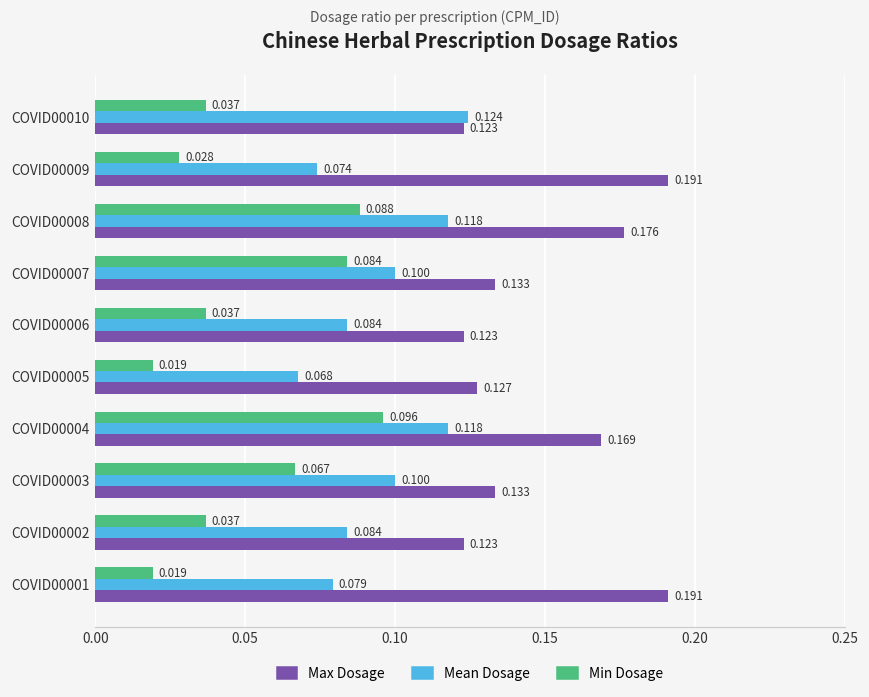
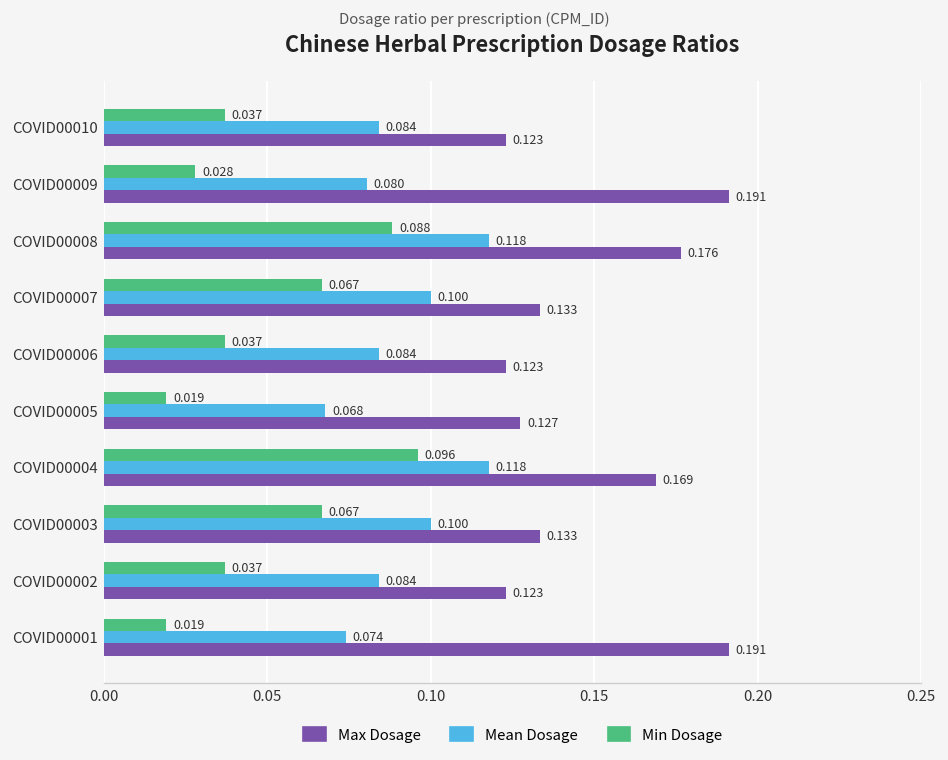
  {
    "Max Dosage": {
      "COVID00010": 0.123,
      "COVID00009": 0.191,
      "COVID00008": 0.176,
      "COVID00007": 0.133,
      "COVID00006": 0.123,
      "COVID00005": 0.127,
      "COVID00004": 0.169,
      "COVID00003": 0.133,
      "COVID00002": 0.123,
      "COVID00001": 0.191
    },
    "Mean Dosage": {
-     "COVID00010": 0.124,
-     "COVID00009": 0.074,
+     "COVID00010": 0.084,
+     "COVID00009": 0.080,
      "COVID00008": 0.118,
      "COVID00007": 0.100,
      "COVID00006": 0.084,
      "COVID00005": 0.068,
      "COVID00004": 0.118,
      "COVID00003": 0.100,
      "COVID00002": 0.084,
-     "COVID00001": 0.079
+     "COVID00001": 0.074
    },
    "Min Dosage": {
      "COVID00010": 0.037,
      "COVID00009": 0.028,
      "COVID00008": 0.088,
-     "COVID00007": 0.084,
+     "COVID00007": 0.067,
      "COVID00006": 0.037,
      "COVID00005": 0.019,
      "COVID00004": 0.096,
      "COVID00003": 0.067,
      "COVID00002": 0.037,
      "COVID00001": 0.019
    }
  }
